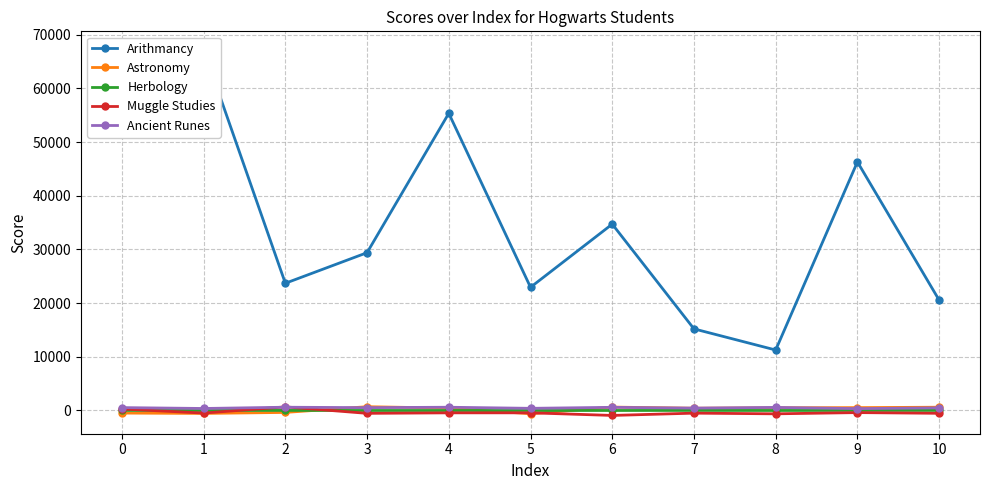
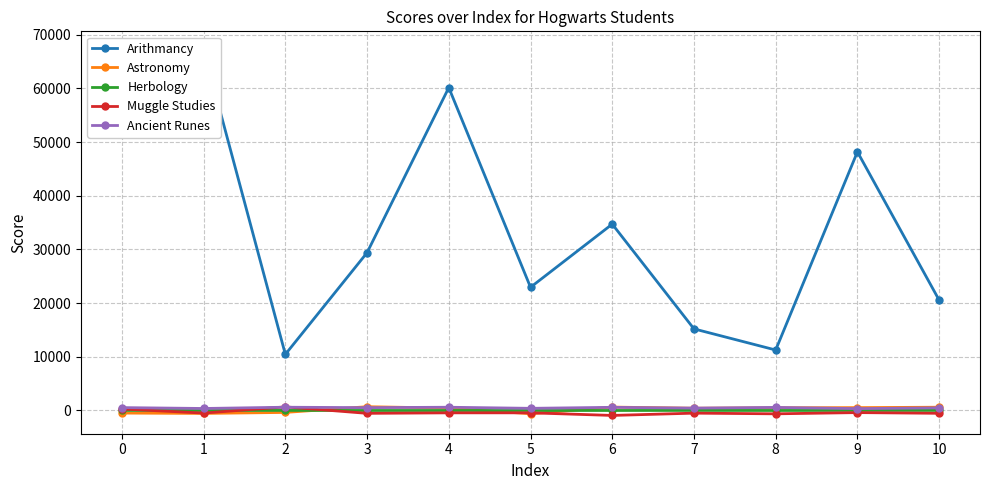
  {
    "Arithmancy": {
-     "2": 24000,
+     "2": 10000,
      "3": 29000,
-     "4": 55000,
+     "4": 60000,
      "5": 23000,
      "6": 35000,
      "7": 15000,
      "8": 11000,
-     "9": 46000,
+     "9": 48000,
      "10": 21000
    },
    "Astronomy": {
      "0": 0
    },
    "Herbology": {
      "3": 0,
      "6": 0,
      "8": 0
    },
    "Muggle Studies": {
      "3": -1000,
      "6": -1000,
      "7": -1000,
      "8": -1000,
      "10": -1000
    }
  }
